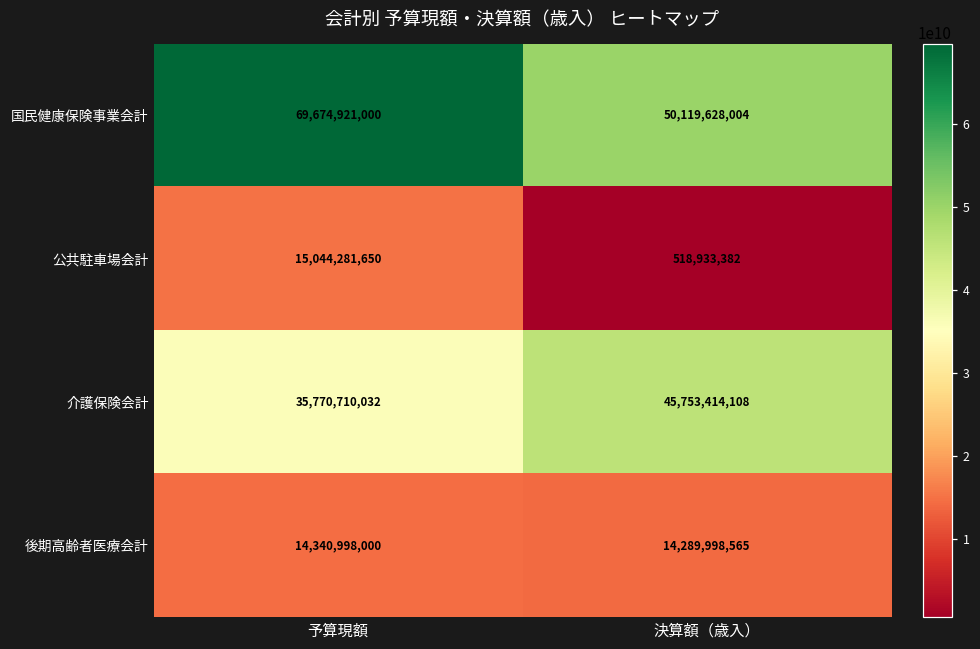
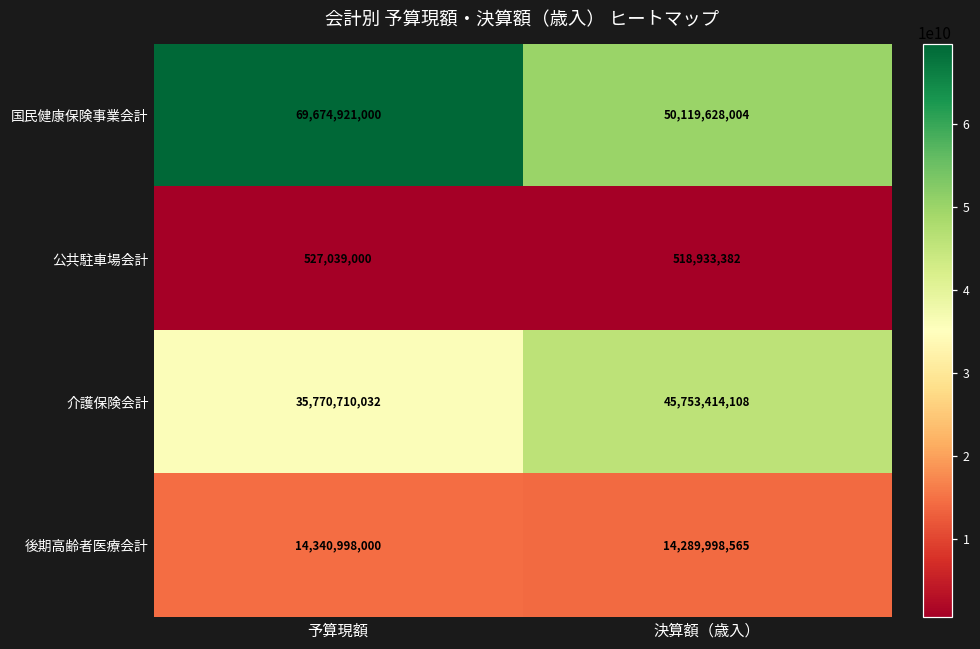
  {
    "国民健康保険事業会計": {
      "予算現額": "69,674,921,000",
      "決算額（歳入）": "50,119,628,004"
    },
    "公共駐車場会計": {
-     "予算現額": "15,044,281,650",
+     "予算現額": "527,039,000",
      "決算額（歳入）": "518,933,382"
    },
    "介護保険会計": {
      "予算現額": "35,770,710,032",
      "決算額（歳入）": "45,753,414,108"
    },
    "後期高齢者医療会計": {
      "予算現額": "14,340,998,000",
      "決算額（歳入）": "14,289,998,565"
    }
  }
